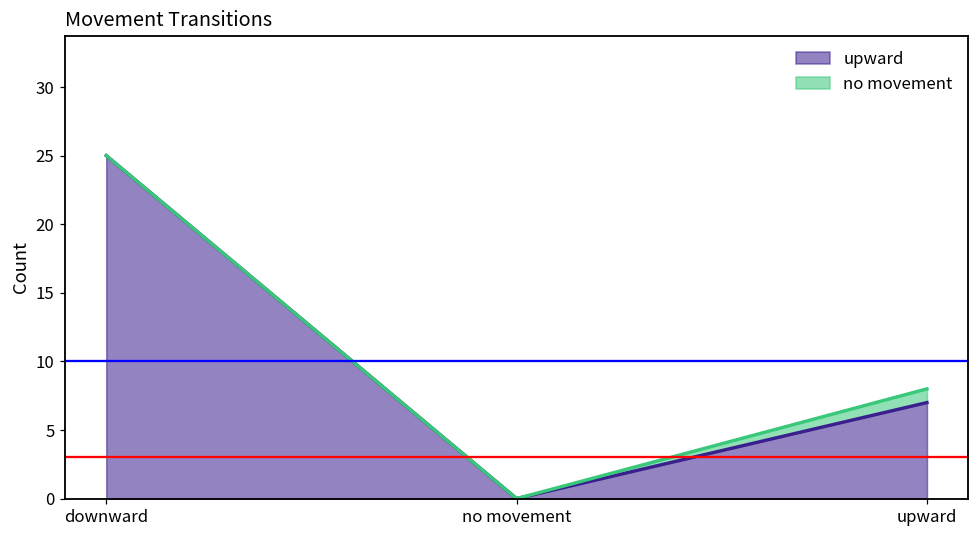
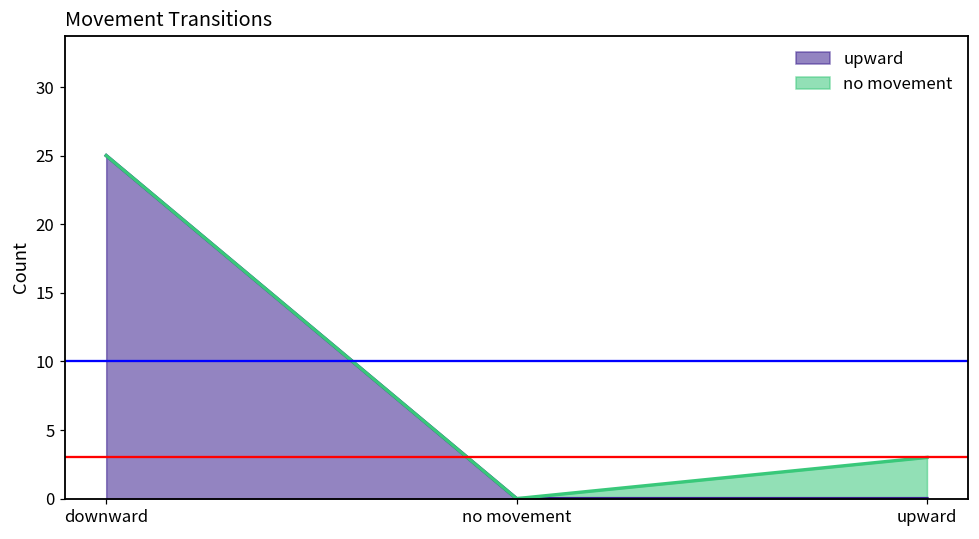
  {
    "upward": {
-     "upward": 7
+     "upward": 0
    },
    "no movement": {
-     "upward": 1
+     "upward": 3
    }
  }
